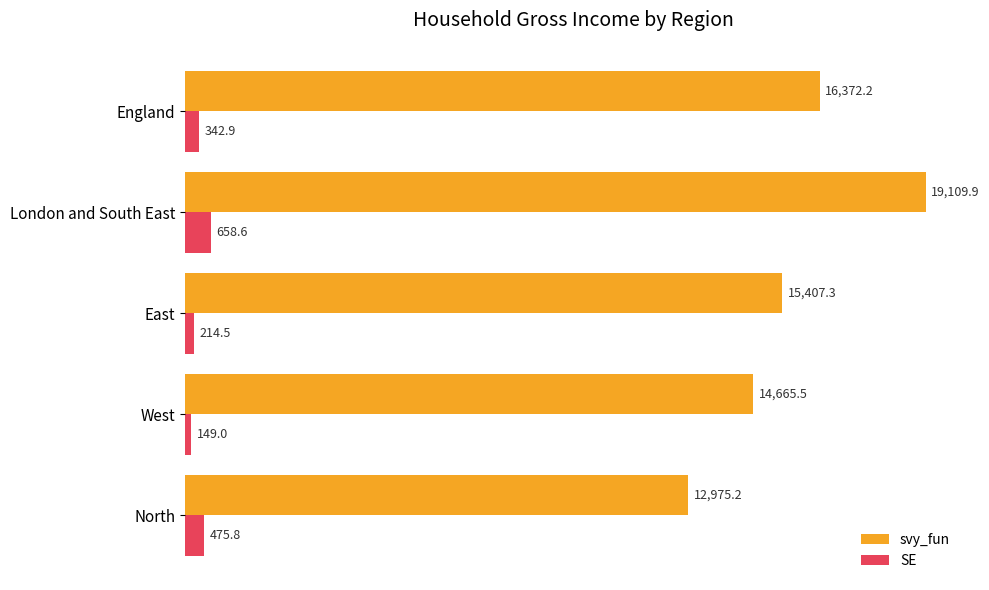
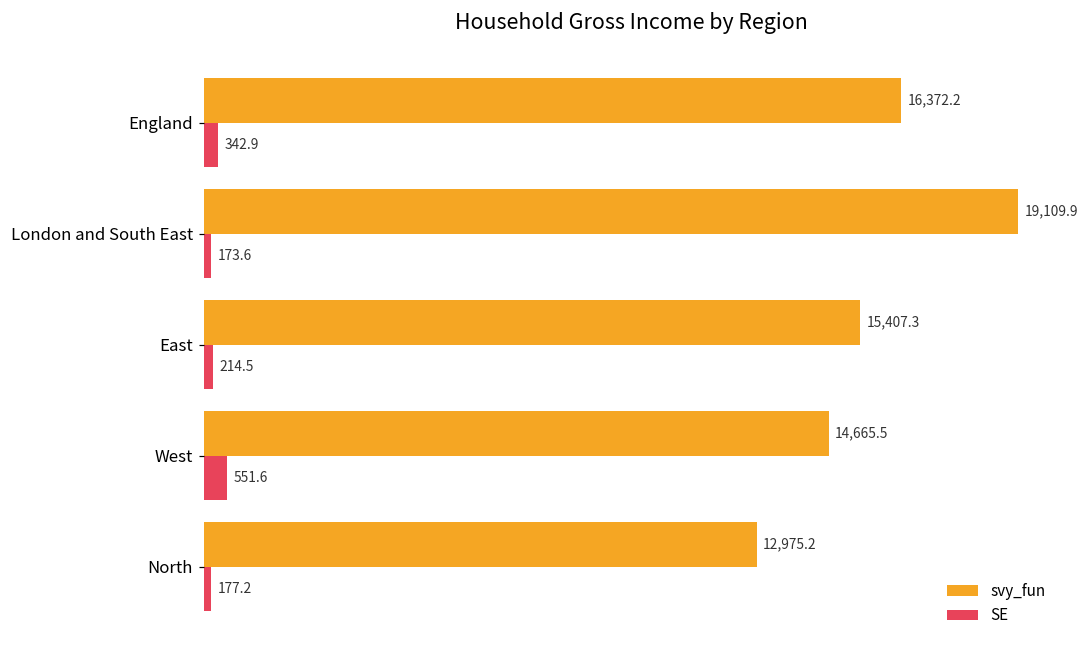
  {
    "svy_fun": {
      "England": "16,372.2",
      "London and South East": "19,109.9",
      "East": "15,407.3",
      "West": "14,665.5",
      "North": "12,975.2"
    },
    "SE": {
      "England": "342.9",
-     "London and South East": "658.6",
+     "London and South East": "173.6",
      "East": "214.5",
-     "West": "149.0",
-     "North": "475.8"
+     "West": "551.6",
+     "North": "177.2"
    }
  }
